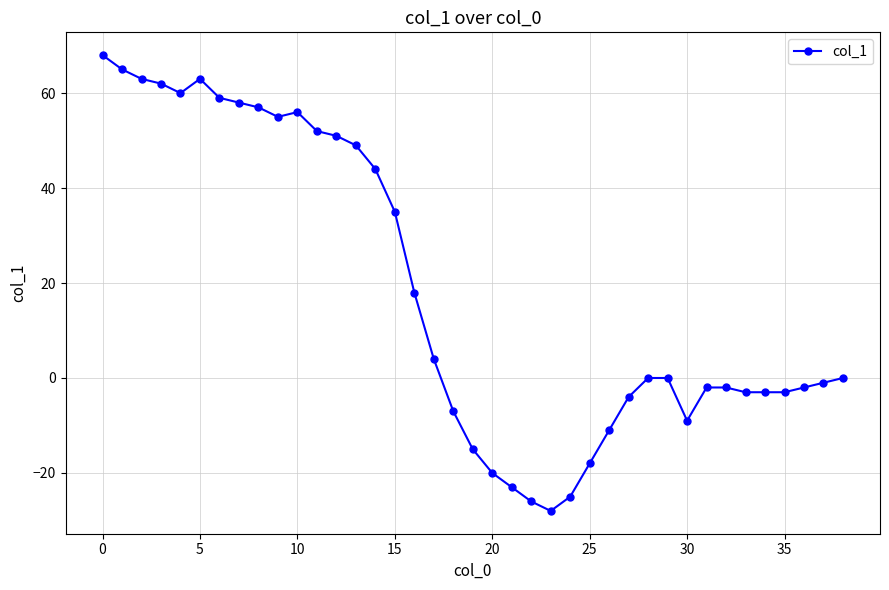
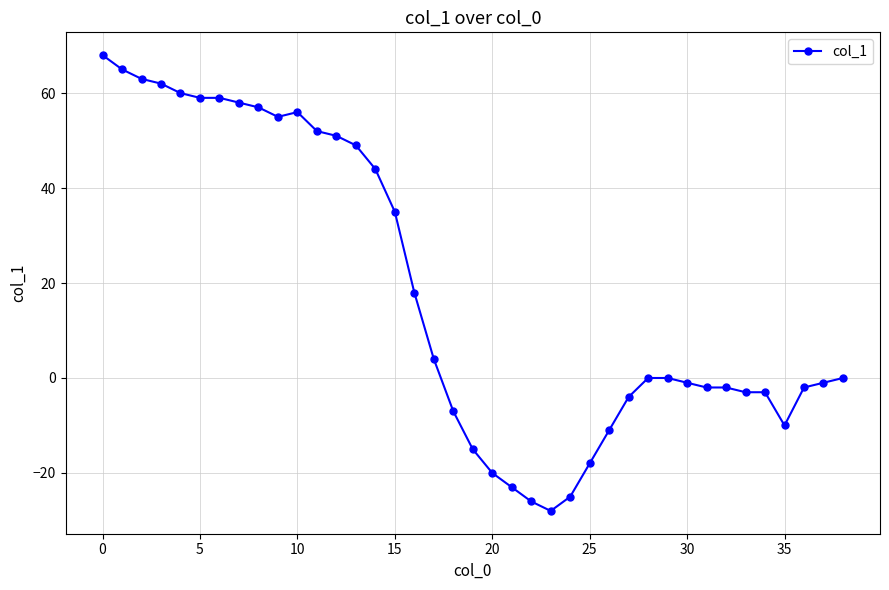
  {
    "0": 68,
-   "5": 63,
+   "5": 59,
    "10": 56,
    "15": 35,
    "20": -20,
    "25": -18,
-   "30": -9,
-   "35": -3
+   "30": -1,
+   "35": -10
  }
